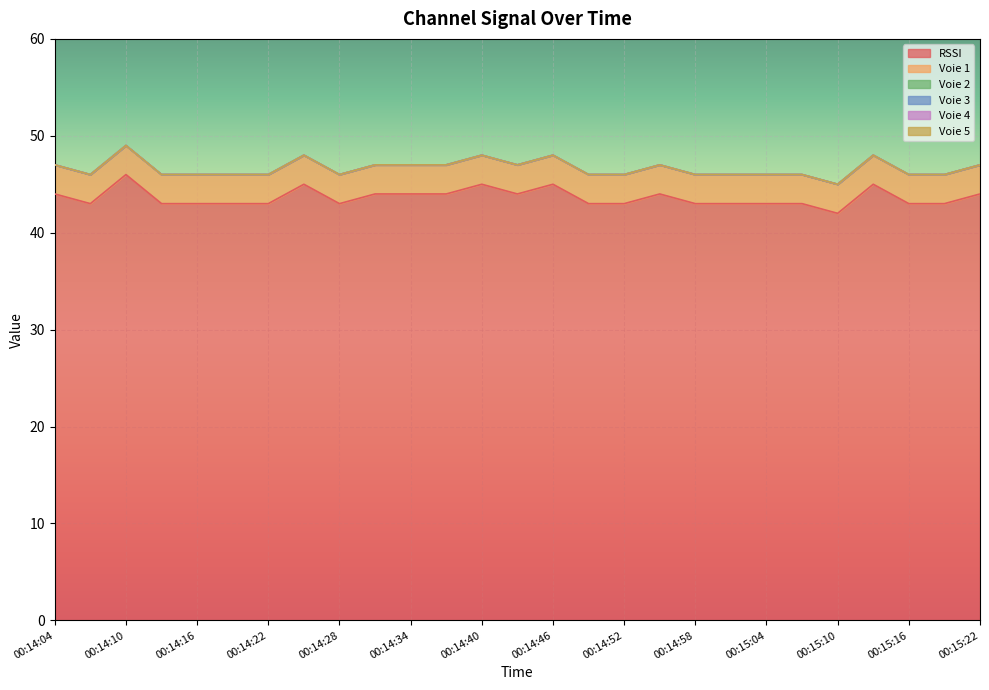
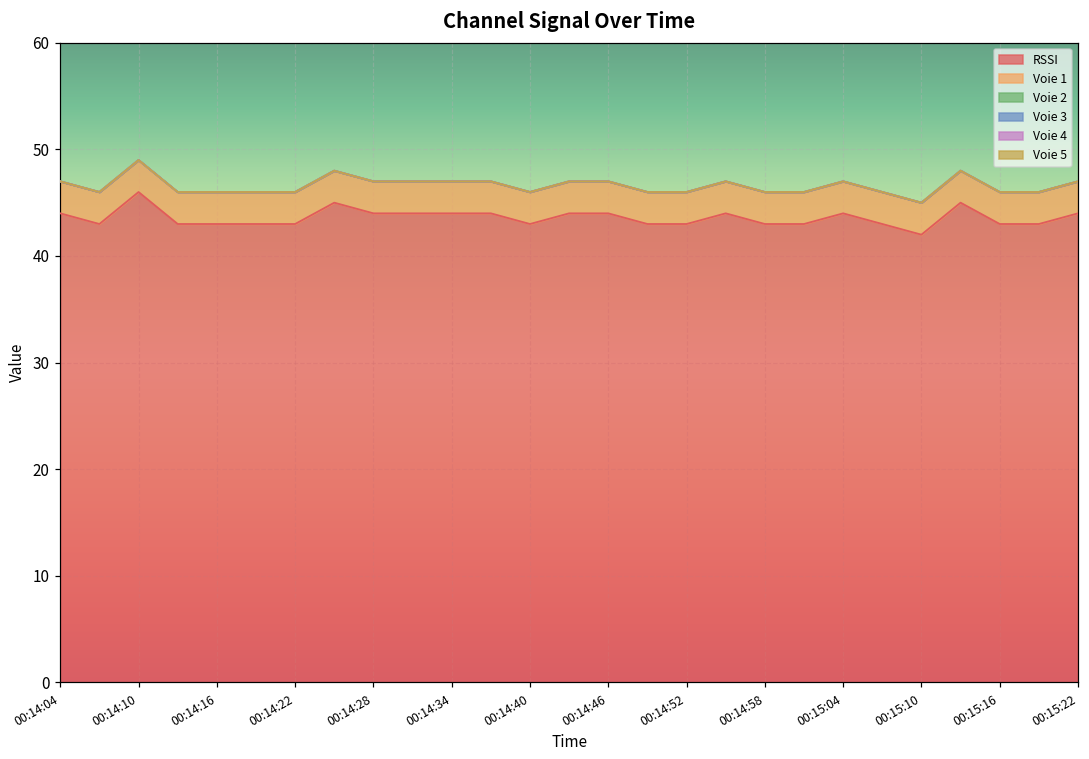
  {
    "RSSI": {
      "00:14:04": 44,
      "00:14:10": 46,
      "00:14:16": 43,
      "00:14:22": 43,
-     "00:14:28": 43,
+     "00:14:28": 44,
      "00:14:34": 44,
-     "00:14:40": 45,
-     "00:14:46": 45,
+     "00:14:40": 43,
+     "00:14:46": 44,
      "00:14:52": 43,
      "00:14:58": 43,
-     "00:15:04": 43,
+     "00:15:04": 44,
      "00:15:10": 42,
      "00:15:16": 43,
      "00:15:22": 44
    }
  }
